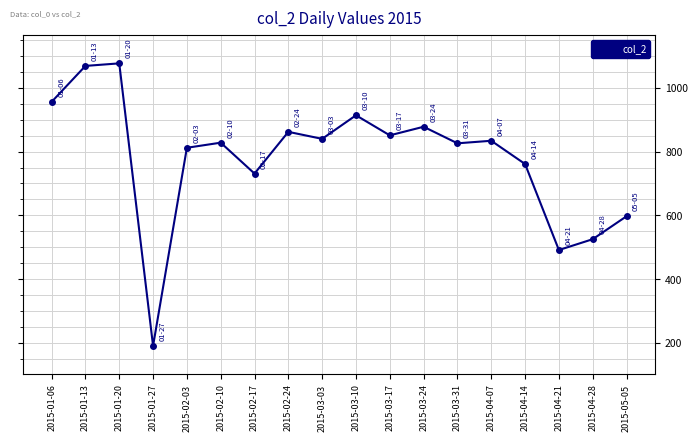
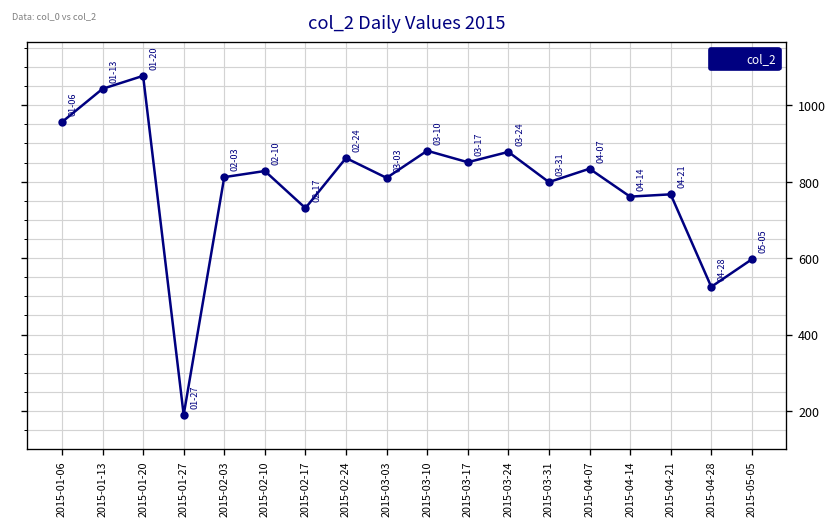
  {
-   "2015-01-13": 1070,
-   "2015-03-03": 840,
-   "2015-03-10": 910,
-   "2015-03-31": 830,
-   "2015-04-21": 490
+   "2015-01-13": 1040,
+   "2015-03-03": 810,
+   "2015-03-10": 880,
+   "2015-03-31": 800,
+   "2015-04-21": 770
  }
